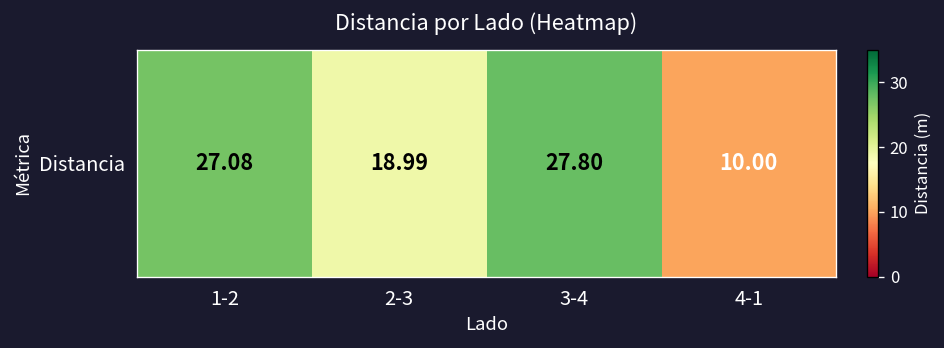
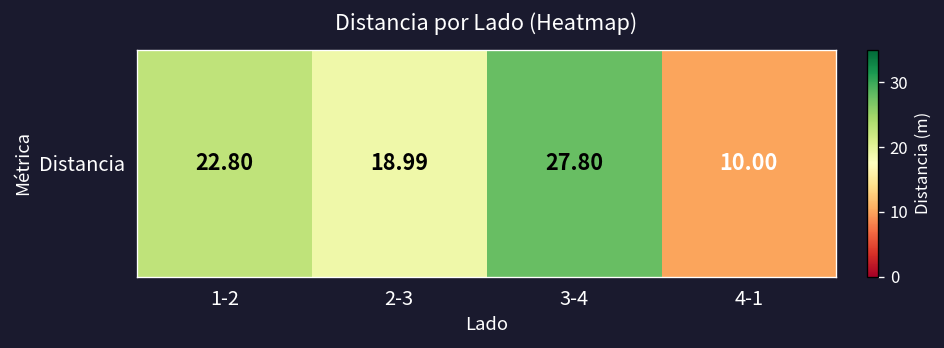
  {
    "Distancia": {
-     "1-2": 27.08,
+     "1-2": 22.80,
      "2-3": 18.99,
      "3-4": 27.80,
      "4-1": 10.00
    }
  }
